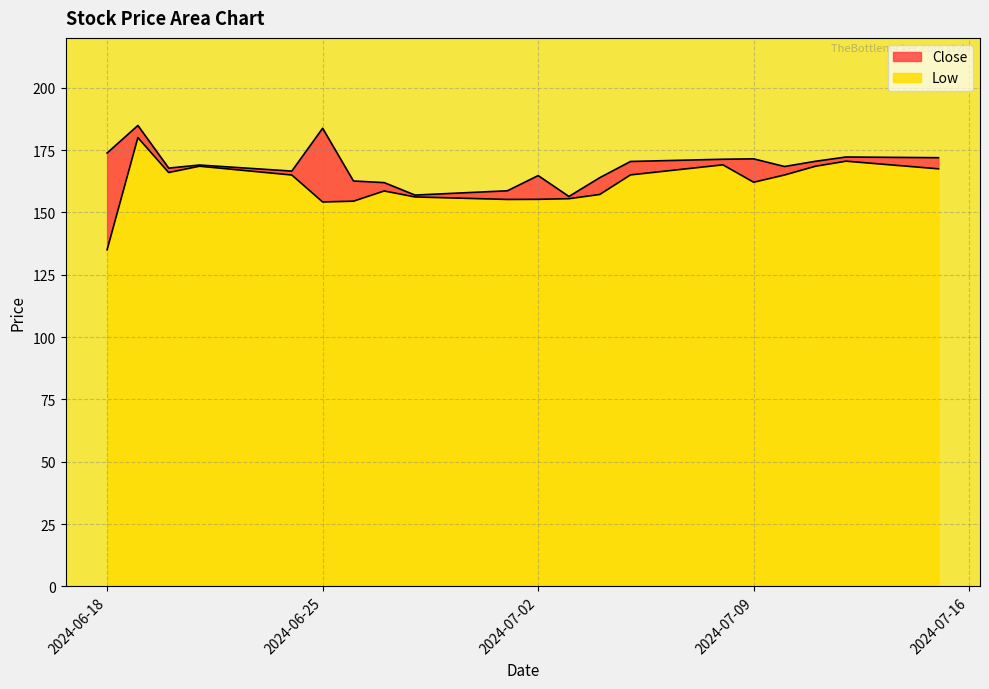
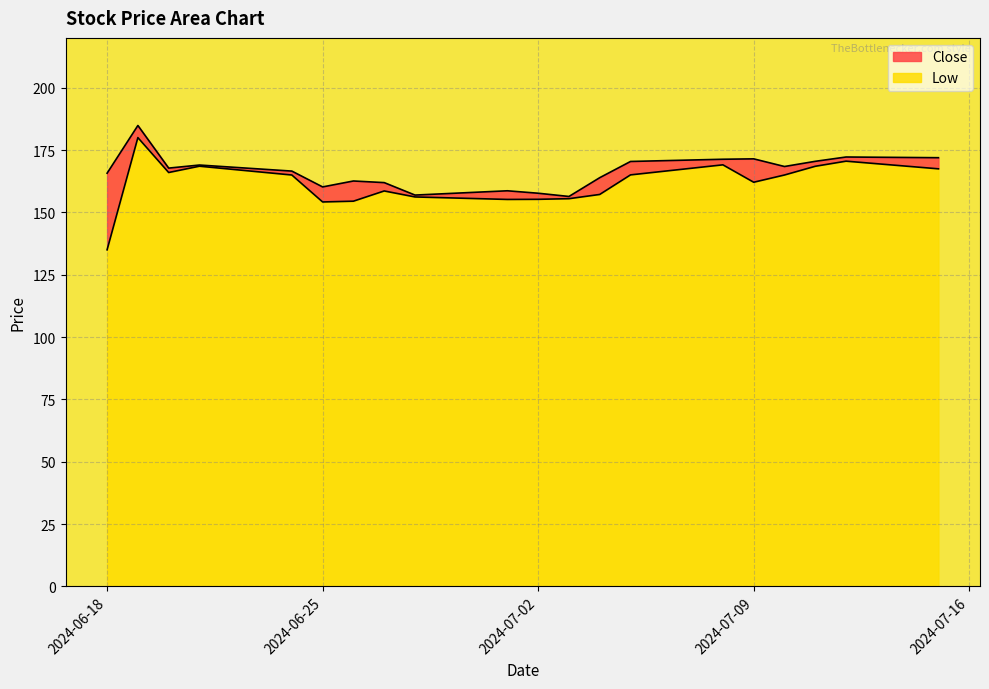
  {
    "Close": {
-     "2024-06-18": 174,
-     "2024-06-25": 184,
-     "2024-07-02": 165,
+     "2024-06-18": 166,
+     "2024-06-25": 160,
+     "2024-07-02": 158,
      "2024-07-09": 171
    },
    "Low": {
      "2024-06-18": 135,
      "2024-06-25": 154,
      "2024-07-02": 155,
      "2024-07-09": 162
    }
  }
